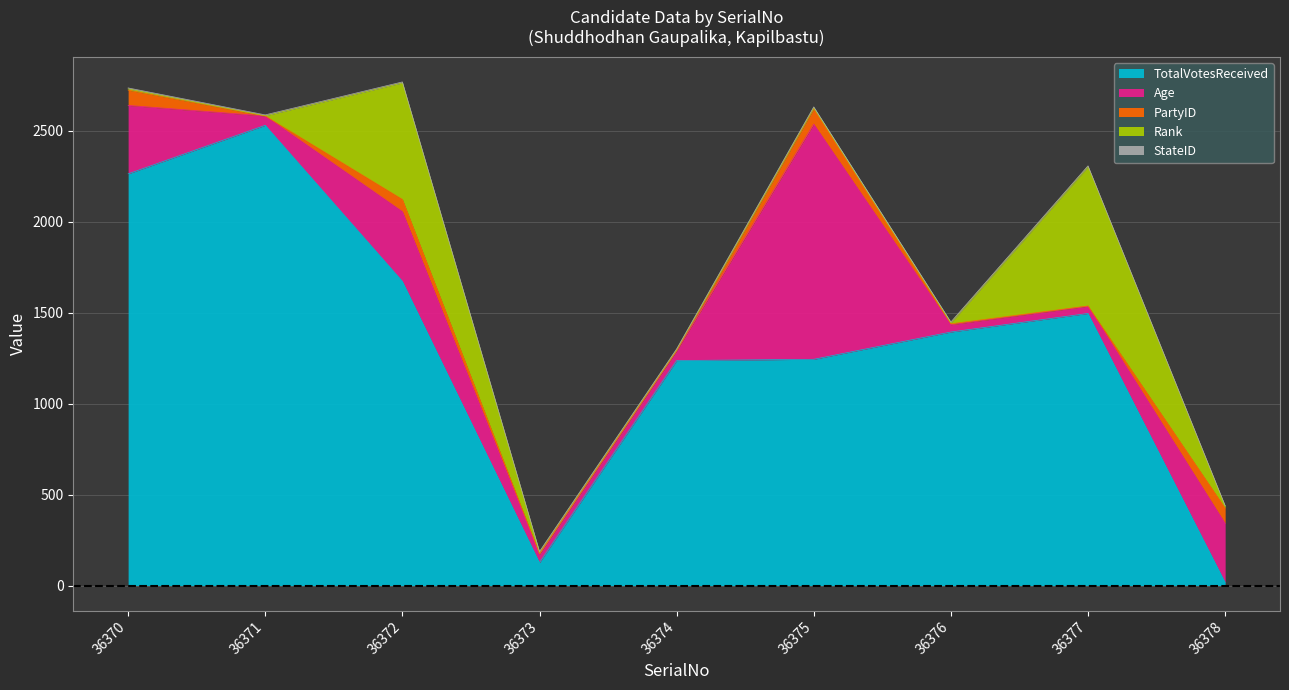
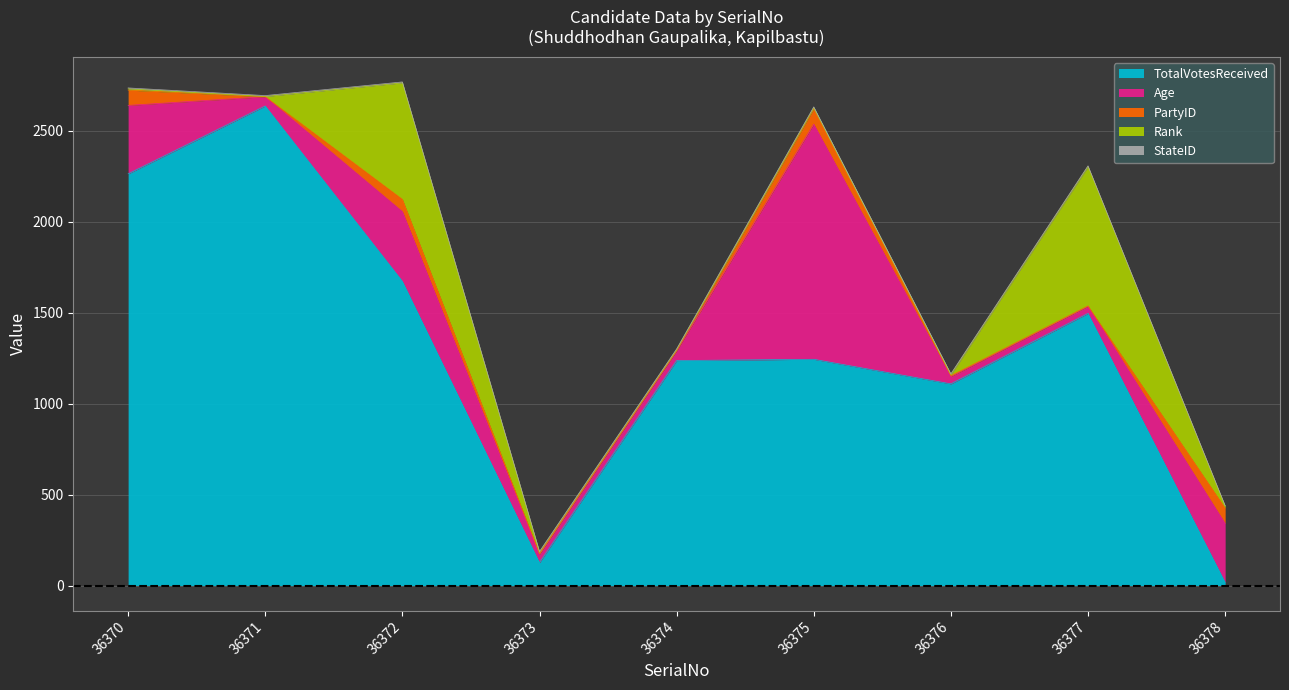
  {
    "TotalVotesReceived": {
      "36370": 2260,
-     "36371": 2530,
+     "36371": 2640,
      "36372": 1670,
      "36373": 130,
      "36374": 1240,
      "36375": 1240,
-     "36376": 1390,
+     "36376": 1110,
      "36377": 1500,
      "36378": 20
    },
    "Age": {
      "36370": 380,
      "36372": 380,
      "36375": 1290,
      "36378": 320
    },
    "PartyID": {
      "36372": 70
    }
  }
